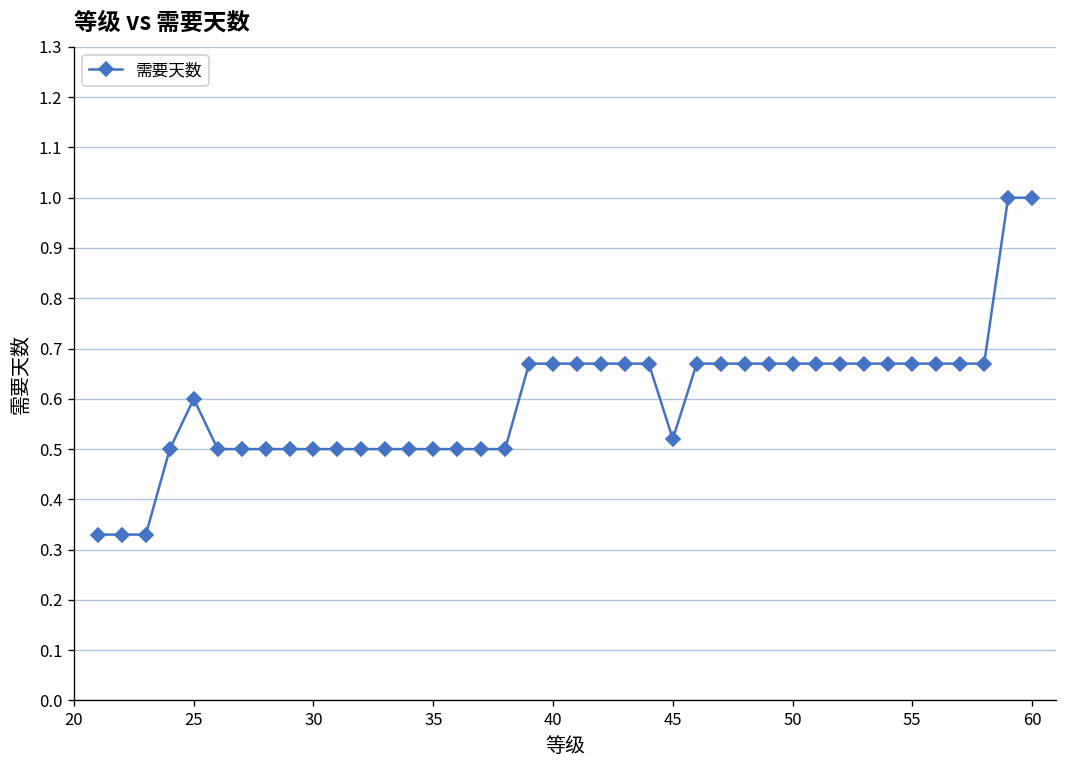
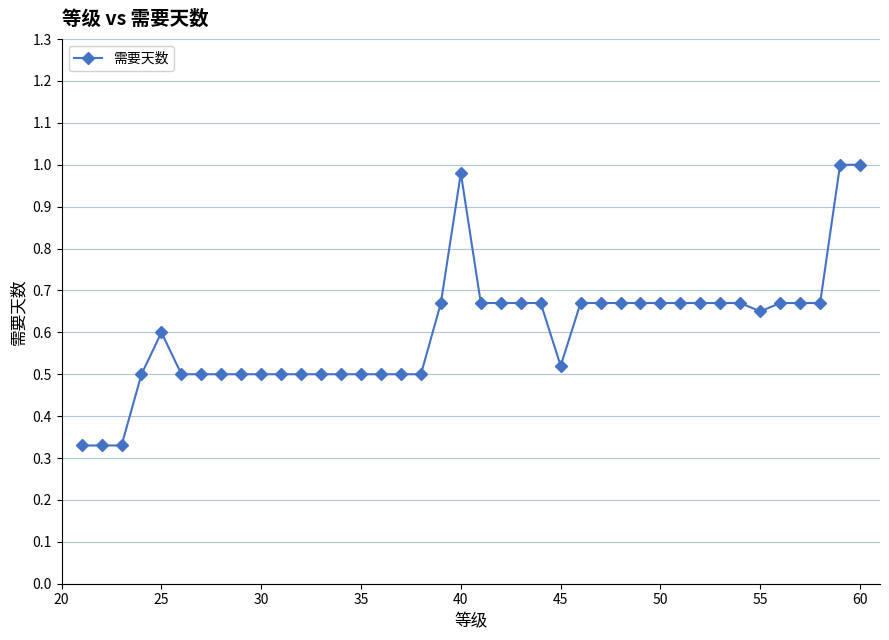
  {
    "25": 0.60,
    "30": 0.50,
    "35": 0.50,
-   "40": 0.67,
+   "40": 0.98,
    "45": 0.52,
    "50": 0.67,
-   "55": 0.67,
+   "55": 0.65,
    "60": 1.00
  }
